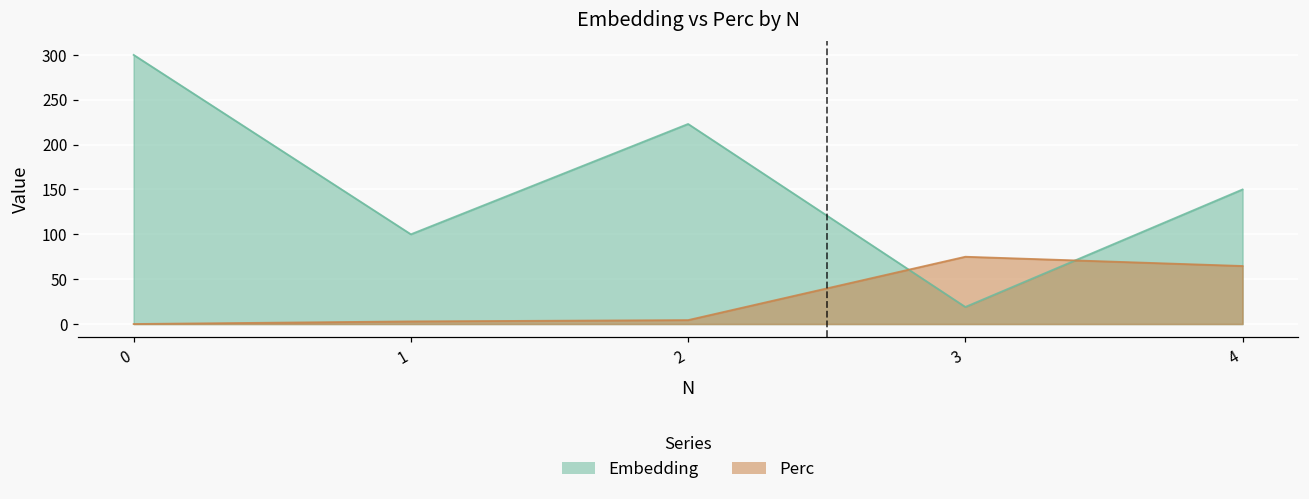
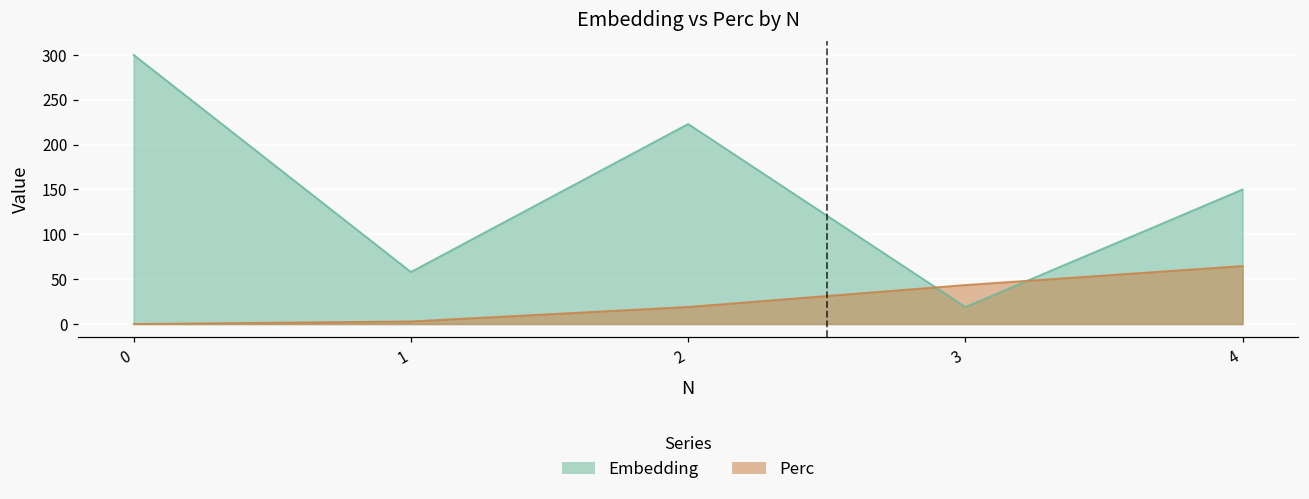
  {
    "Embedding": {
      "0": 300,
-     "1": 100,
+     "1": 60,
      "2": 220,
      "3": 20,
      "4": 150
    },
    "Perc": {
      "0": 0,
      "1": 0,
-     "2": 0,
-     "3": 70,
+     "2": 20,
+     "3": 40,
      "4": 60
    }
  }
